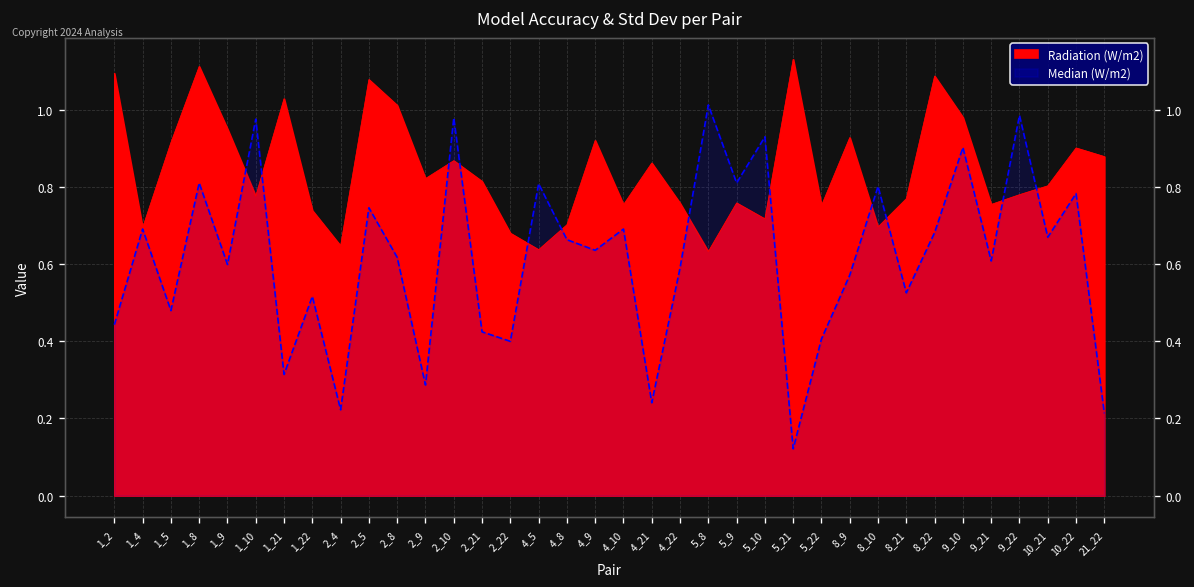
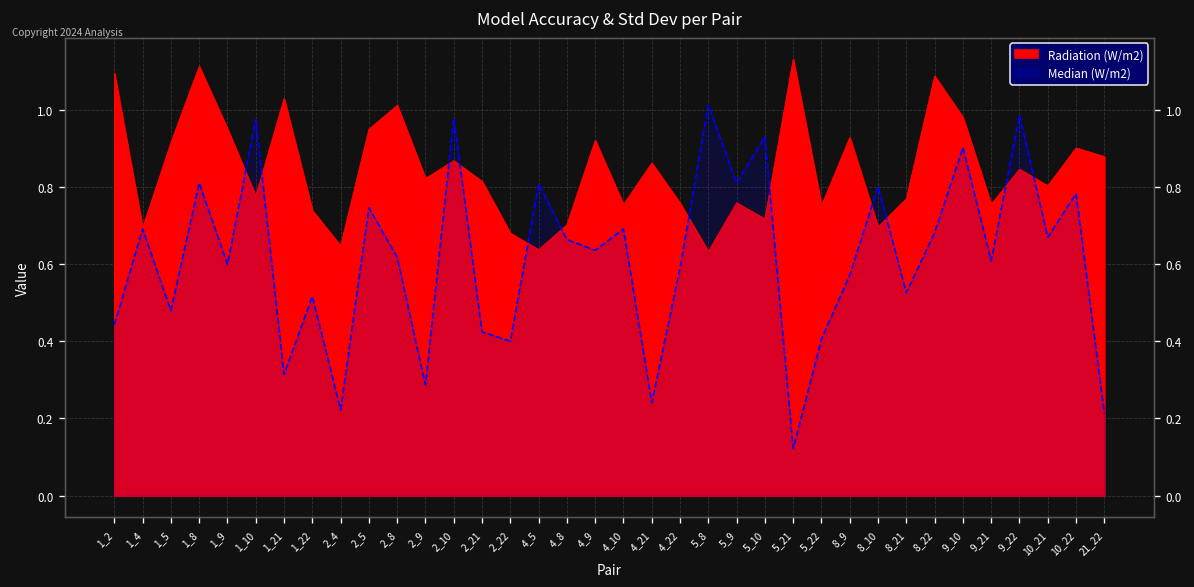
  {
    "Radiation (W/m2)": {
      "1_2": 1.09,
      "1_5": 0.92,
      "1_8": 1.11,
      "1_9": 0.95,
      "1_10": 0.78,
      "1_21": 1.03,
      "1_22": 0.74,
      "2_4": 0.65,
-     "2_5": 1.08,
+     "2_5": 0.95,
      "2_8": 1.01,
      "2_9": 0.82,
      "2_10": 0.87,
      "2_21": 0.81,
      "2_22": 0.68,
      "4_5": 0.64,
      "4_8": 0.70,
      "4_9": 0.92,
      "4_10": 0.75,
      "4_21": 0.86,
      "4_22": 0.76,
      "5_8": 0.63,
      "5_9": 0.76,
      "5_10": 0.72,
      "5_21": 1.13,
      "5_22": 0.75,
      "8_9": 0.93,
      "8_10": 0.70,
      "8_21": 0.77,
      "8_22": 1.09,
      "9_10": 0.98,
      "9_21": 0.75,
-     "9_22": 0.78,
+     "9_22": 0.85,
      "10_21": 0.80,
      "10_22": 0.90,
      "21_22": 0.88
    },
    "Median (W/m2)": {
      "1_2": 0.44,
      "1_5": 0.48,
      "1_8": 0.81,
      "1_9": 0.60,
      "1_10": 0.98,
      "1_21": 0.31,
      "1_22": 0.52,
      "2_4": 0.22,
      "2_5": 0.75,
      "2_8": 0.62,
      "2_9": 0.29,
      "2_10": 0.98,
      "2_21": 0.42,
      "2_22": 0.40,
      "4_5": 0.81,
      "4_8": 0.66,
      "4_9": 0.64,
      "4_10": 0.69,
      "4_21": 0.24,
      "4_22": 0.59,
      "5_8": 1.01,
      "5_9": 0.81,
      "5_10": 0.93,
      "5_21": 0.12,
      "5_22": 0.41,
      "8_9": 0.57,
      "8_10": 0.80,
      "8_21": 0.53,
      "8_22": 0.68,
      "9_10": 0.90,
      "9_21": 0.61,
      "9_22": 0.99,
      "10_21": 0.67,
      "10_22": 0.78,
      "21_22": 0.21
    }
  }
